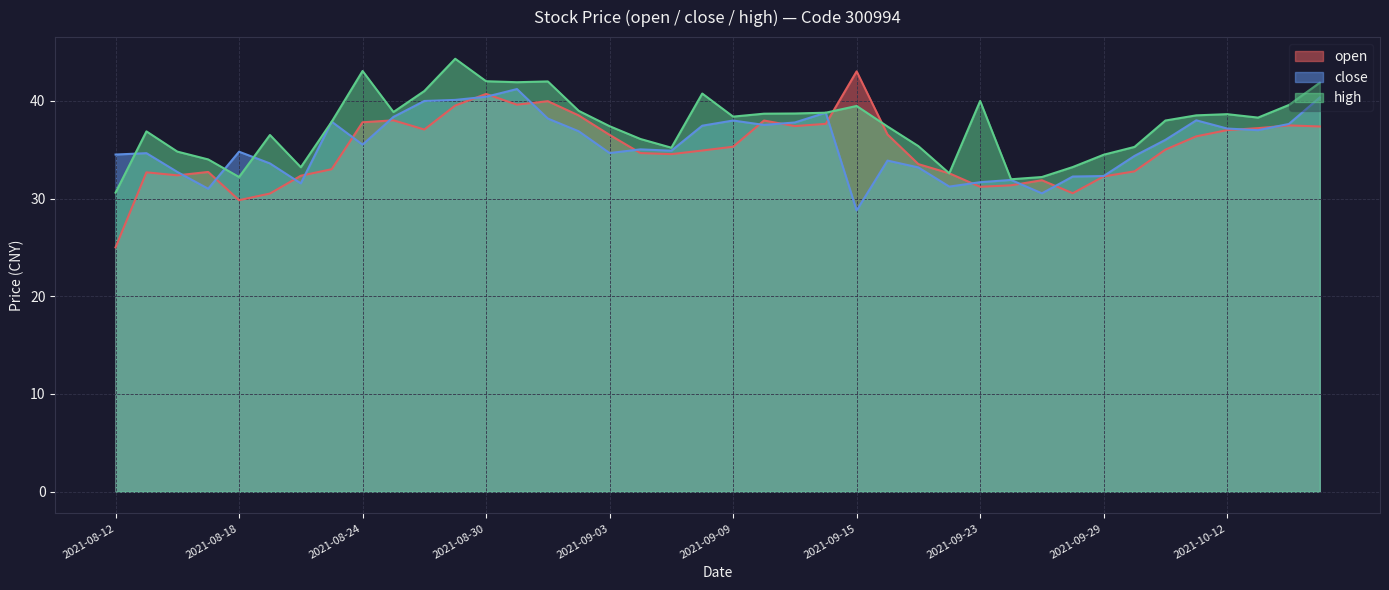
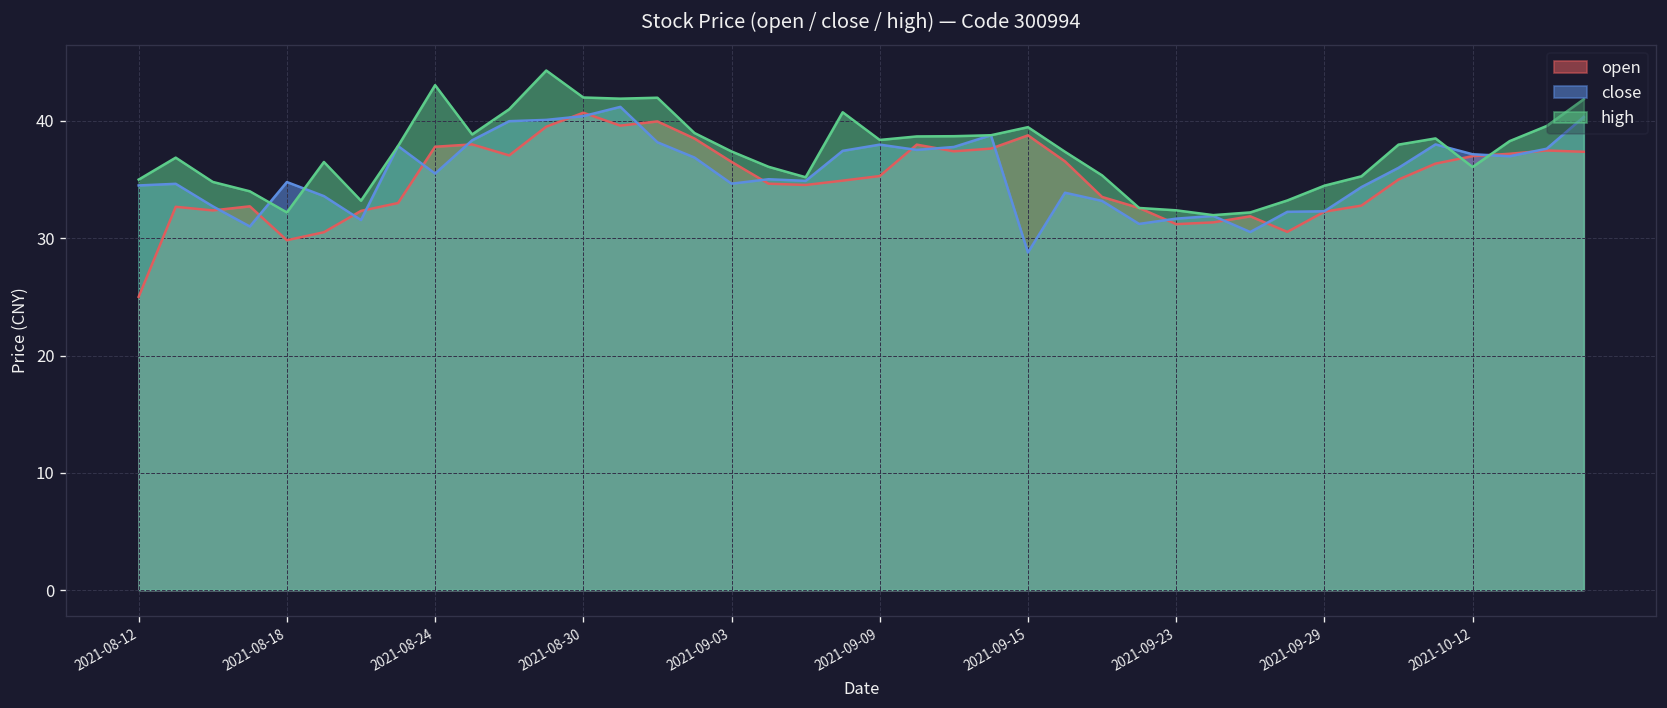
  {
    "open": {
      "2021-08-12": 25,
      "2021-08-18": 30,
      "2021-08-24": 38,
      "2021-08-30": 41,
      "2021-09-03": 37,
      "2021-09-09": 35,
-     "2021-09-15": 43,
+     "2021-09-15": 39,
      "2021-09-23": 31
    },
    "close": {
      "2021-08-12": 35,
      "2021-08-18": 35,
      "2021-08-24": 36,
      "2021-08-30": 40,
      "2021-09-03": 35,
      "2021-09-09": 38,
      "2021-09-15": 29,
      "2021-09-23": 32
    },
    "high": {
-     "2021-08-12": 31,
+     "2021-08-12": 35,
      "2021-08-18": 32,
      "2021-08-24": 43,
      "2021-08-30": 42,
      "2021-09-03": 37,
      "2021-09-09": 38,
      "2021-09-15": 39,
-     "2021-09-23": 40,
+     "2021-09-23": 32,
      "2021-09-29": 34,
-     "2021-10-12": 39
+     "2021-10-12": 36
    }
  }
